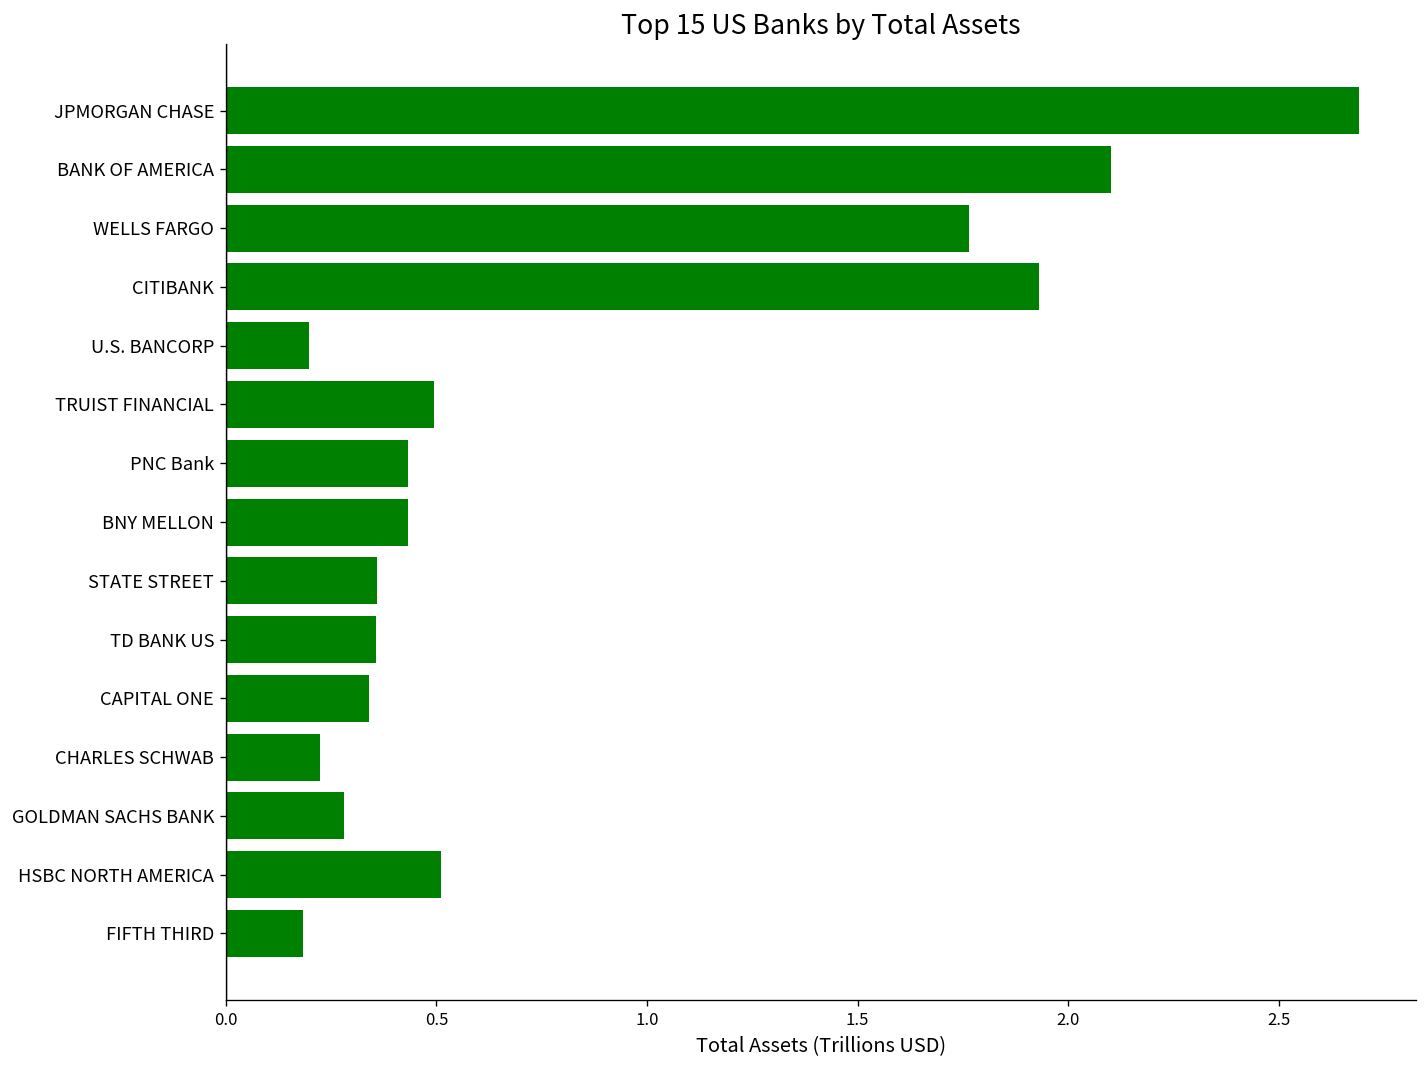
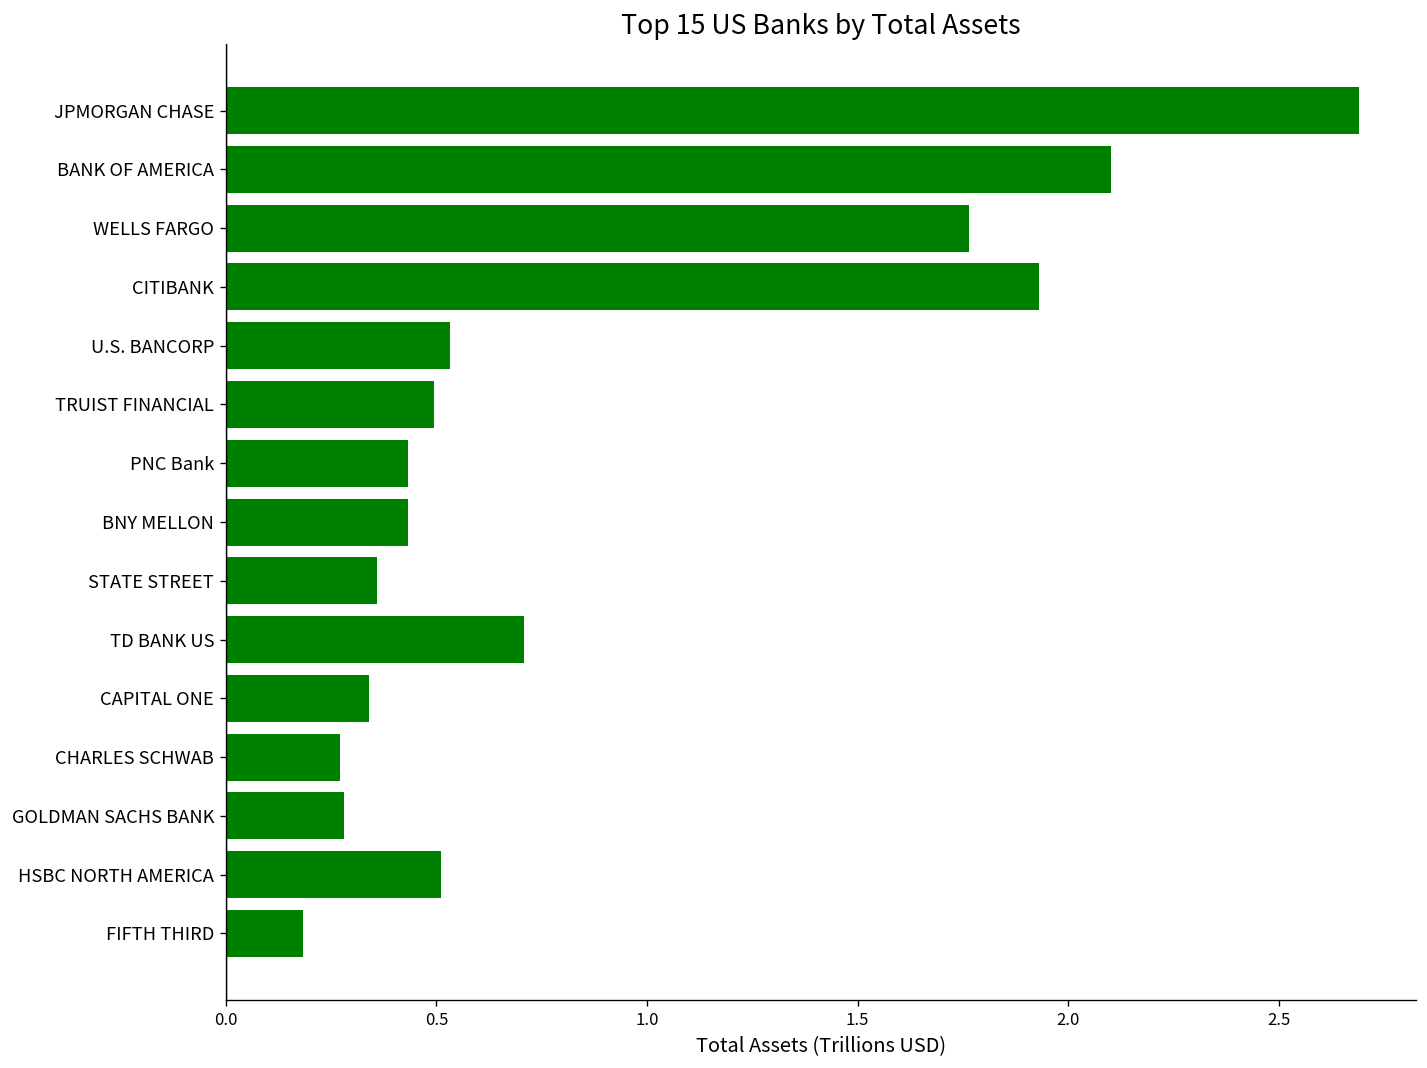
  {
    "JPMORGAN CHASE": 2.69,
    "BANK OF AMERICA": 2.10,
    "WELLS FARGO": 1.76,
    "CITIBANK": 1.93,
-   "U.S. BANCORP": 0.20,
+   "U.S. BANCORP": 0.53,
    "TRUIST FINANCIAL": 0.50,
    "PNC Bank": 0.43,
    "BNY MELLON": 0.43,
    "STATE STREET": 0.36,
-   "TD BANK US": 0.36,
+   "TD BANK US": 0.71,
    "CAPITAL ONE": 0.34,
-   "CHARLES SCHWAB": 0.22,
+   "CHARLES SCHWAB": 0.27,
    "GOLDMAN SACHS BANK": 0.28,
    "HSBC NORTH AMERICA": 0.51,
    "FIFTH THIRD": 0.18
  }
